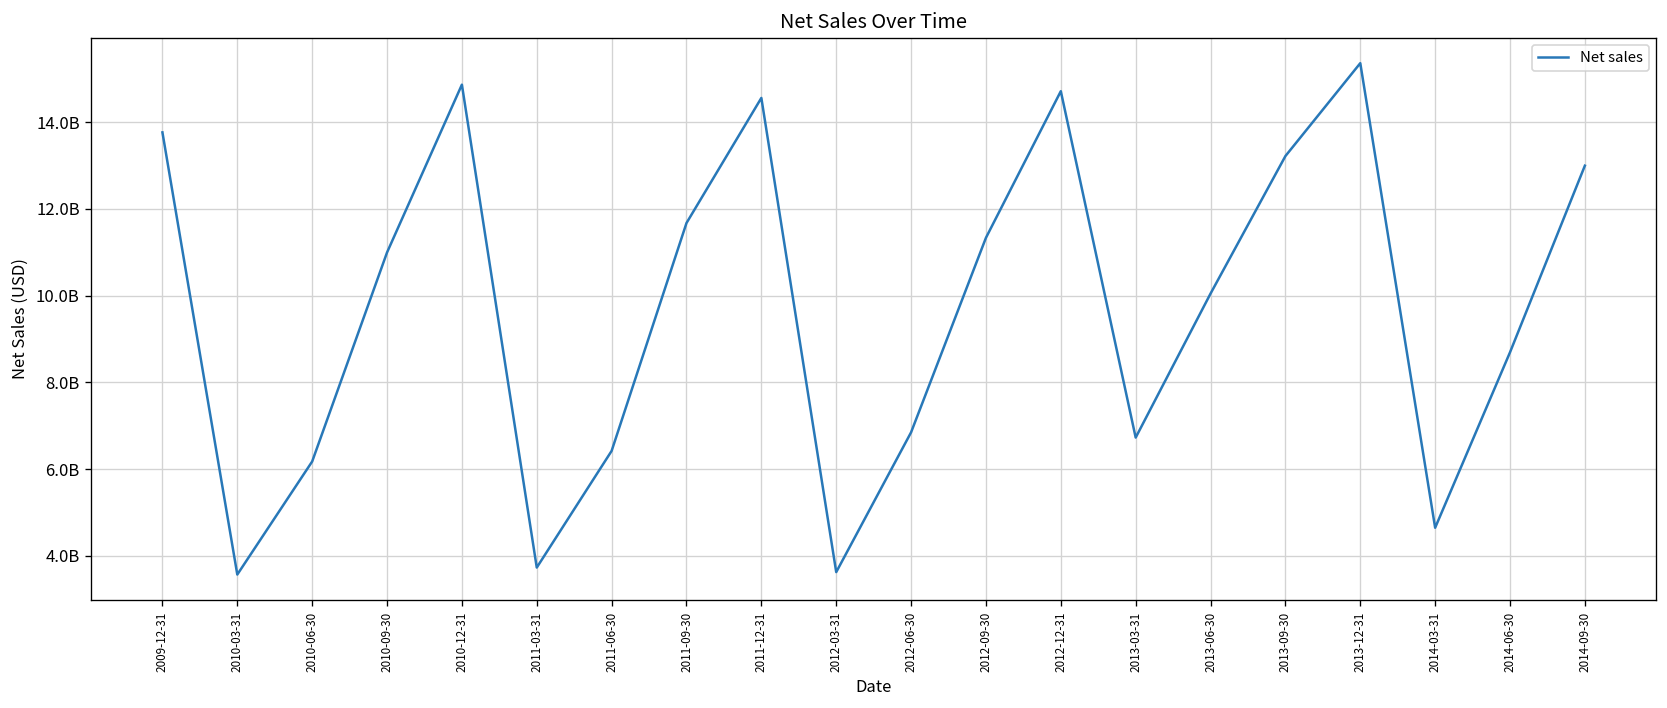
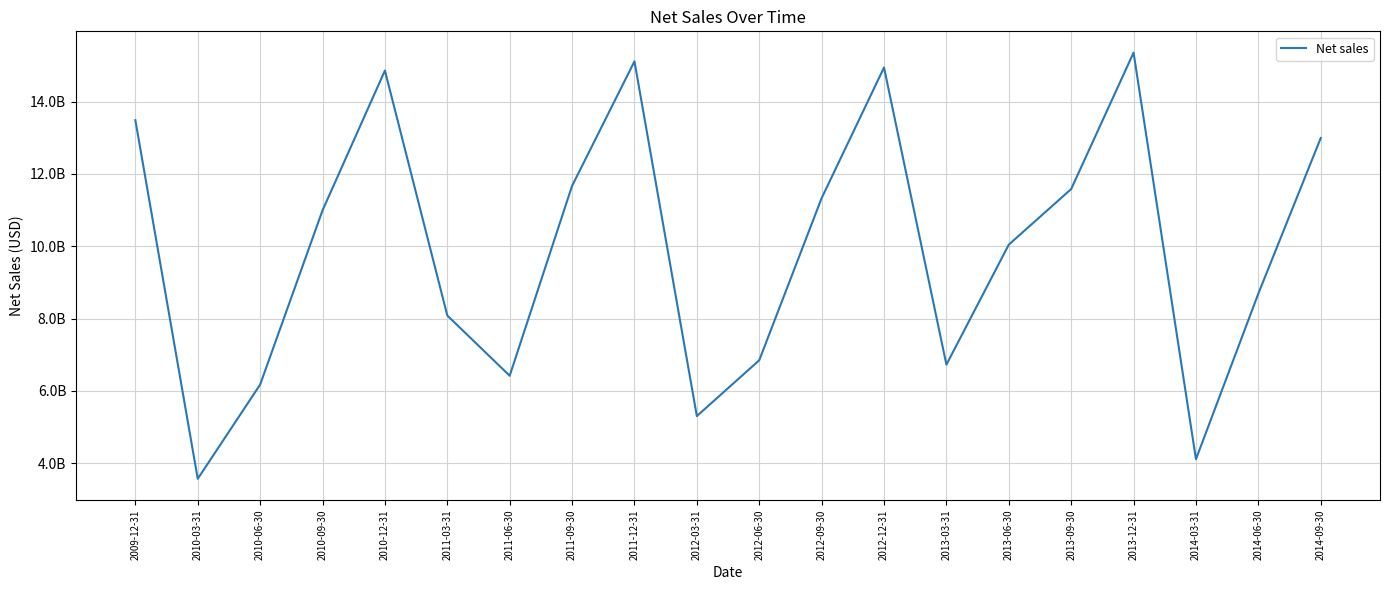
  {
-   "2009-12-31": 13800000000,
+   "2009-12-31": 13500000000,
    "2010-03-31": 3600000000,
    "2010-06-30": 6200000000,
    "2010-09-30": 11000000000,
    "2010-12-31": 14900000000,
-   "2011-03-31": 3700000000,
+   "2011-03-31": 8100000000,
    "2011-06-30": 6400000000,
    "2011-09-30": 11700000000,
-   "2011-12-31": 14600000000,
-   "2012-03-31": 3600000000,
+   "2011-12-31": 15100000000,
+   "2012-03-31": 5300000000,
    "2012-06-30": 6800000000,
    "2012-09-30": 11300000000,
-   "2012-12-31": 14700000000,
+   "2012-12-31": 14900000000,
    "2013-03-31": 6700000000,
    "2013-06-30": 10000000000,
-   "2013-09-30": 13200000000,
+   "2013-09-30": 11600000000,
    "2013-12-31": 15400000000,
-   "2014-03-31": 4600000000,
+   "2014-03-31": 4100000000,
    "2014-06-30": 8700000000,
    "2014-09-30": 13000000000
  }
